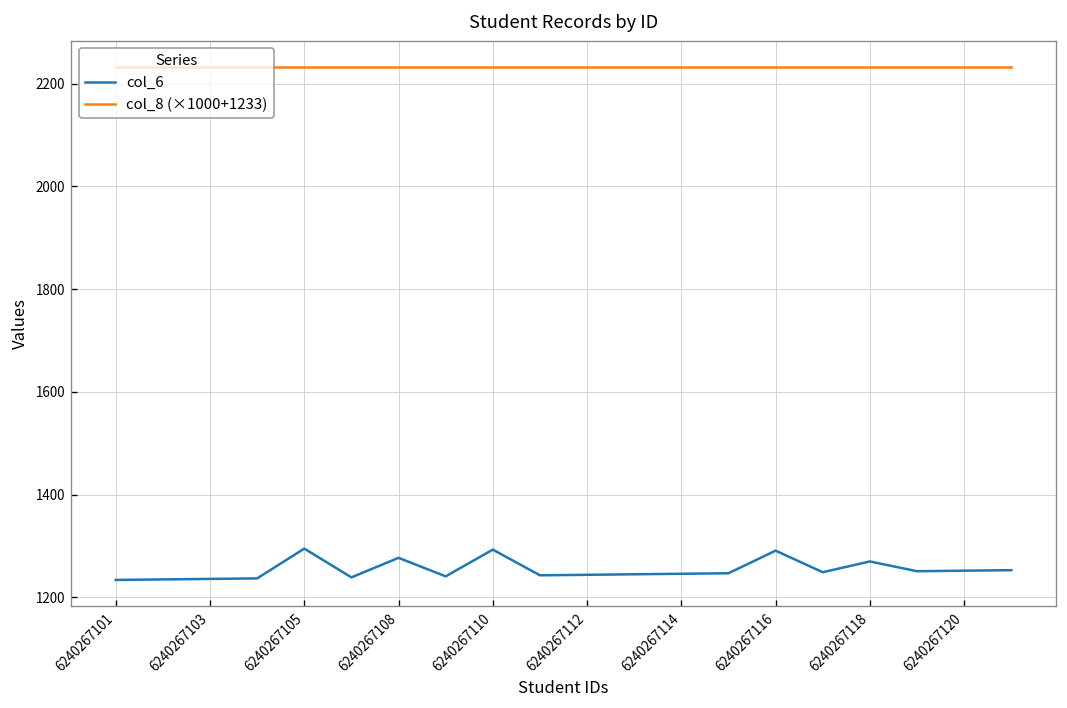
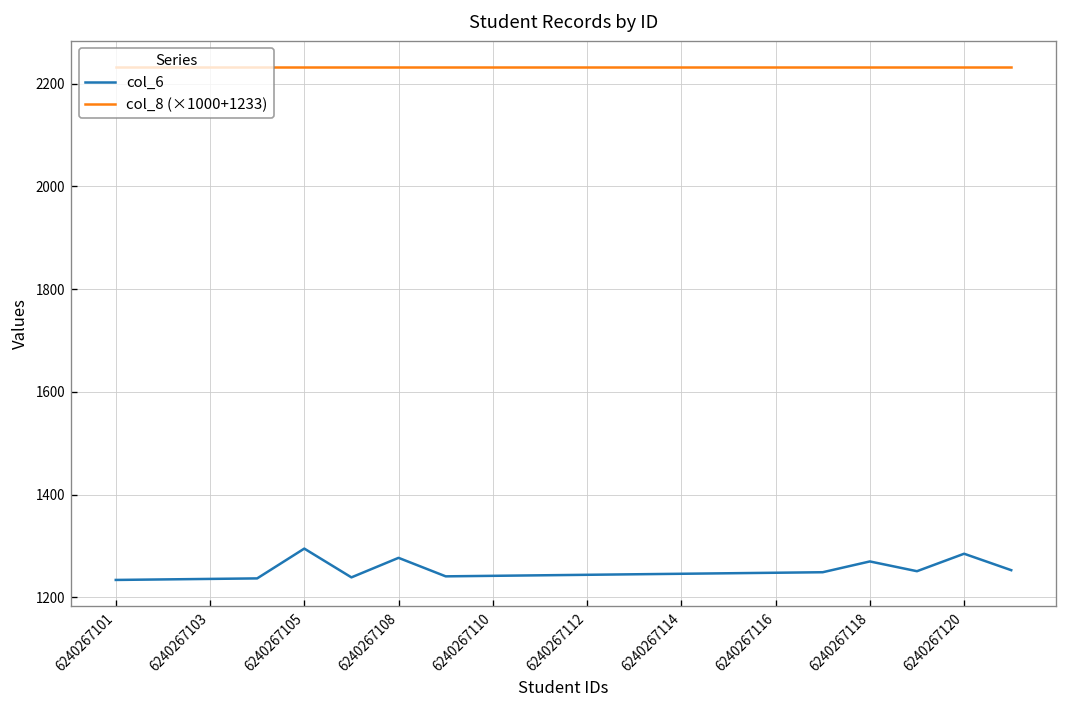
  {
    "col_6": {
      "6240267101": 1230,
      "6240267103": 1240,
      "6240267105": 1300,
      "6240267108": 1280,
-     "6240267110": 1290,
+     "6240267110": 1240,
      "6240267112": 1240,
      "6240267114": 1250,
-     "6240267116": 1290,
+     "6240267116": 1250,
      "6240267118": 1270,
-     "6240267120": 1250
+     "6240267120": 1290
    },
    "col_8 (×1000+1233)": {
      "6240267105": 2230,
      "6240267108": 2230,
      "6240267110": 2230,
      "6240267112": 2230,
      "6240267114": 2230,
      "6240267116": 2230,
      "6240267118": 2230,
      "6240267120": 2230
    }
  }
